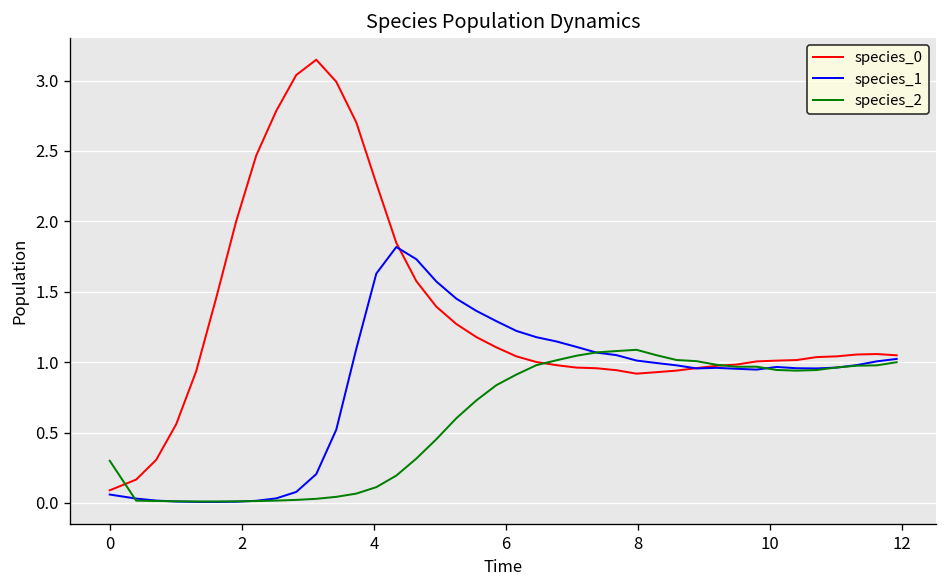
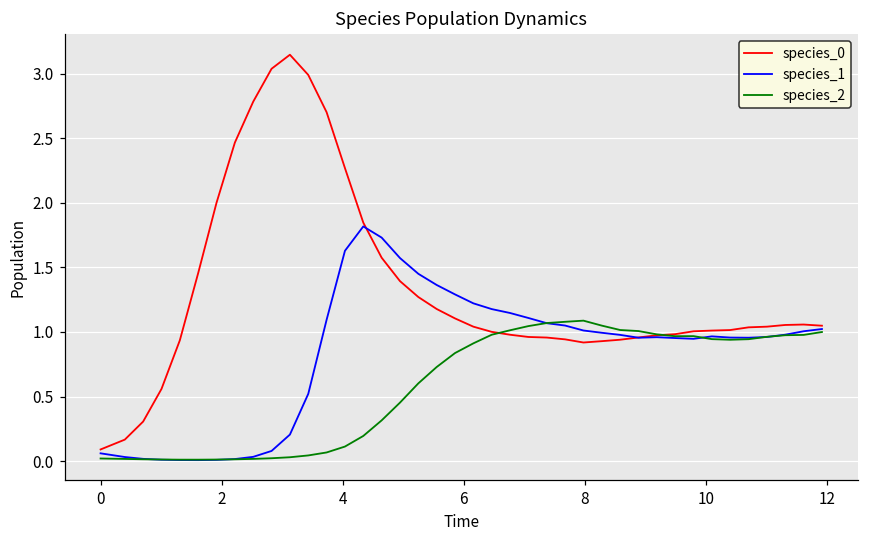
  {
    "species_0": {
      "0": 0.09
    },
    "species_1": {
      "0": 0.06
    },
    "species_2": {
-     "0": 0.30
+     "0": 0.02
    }
  }
